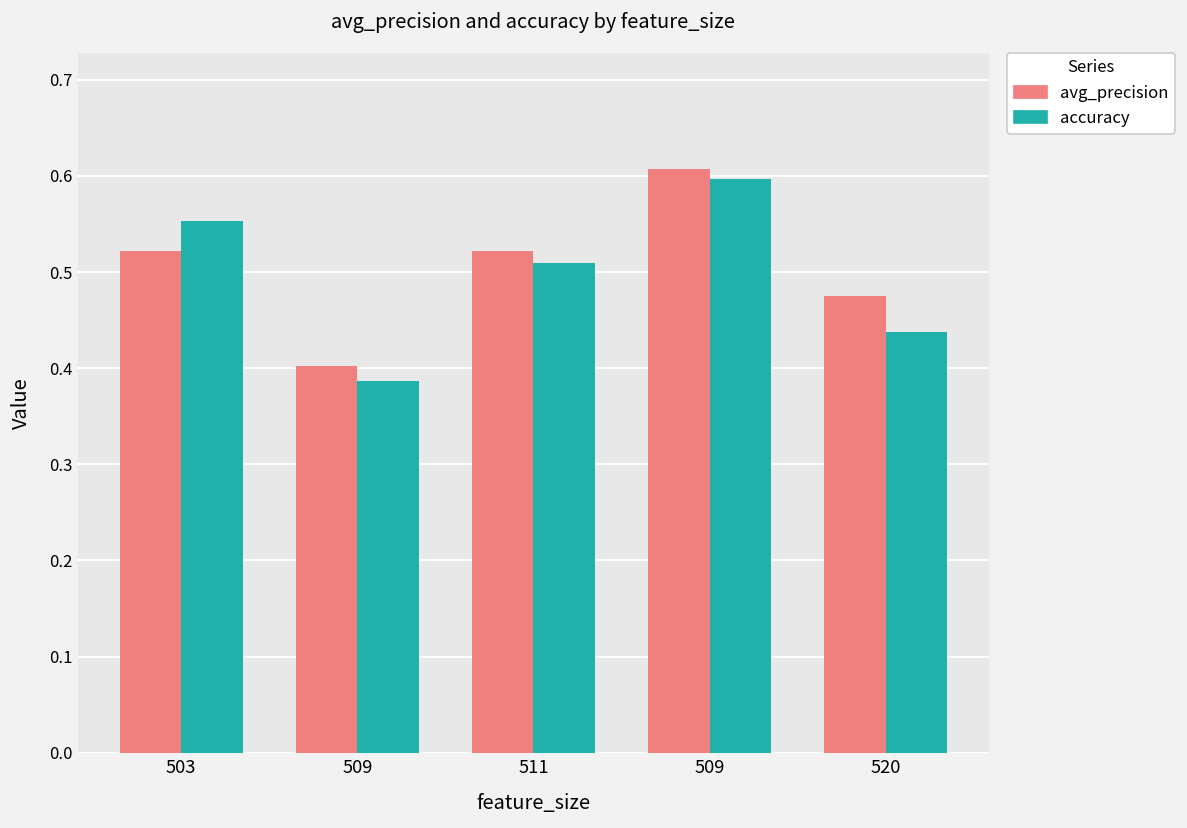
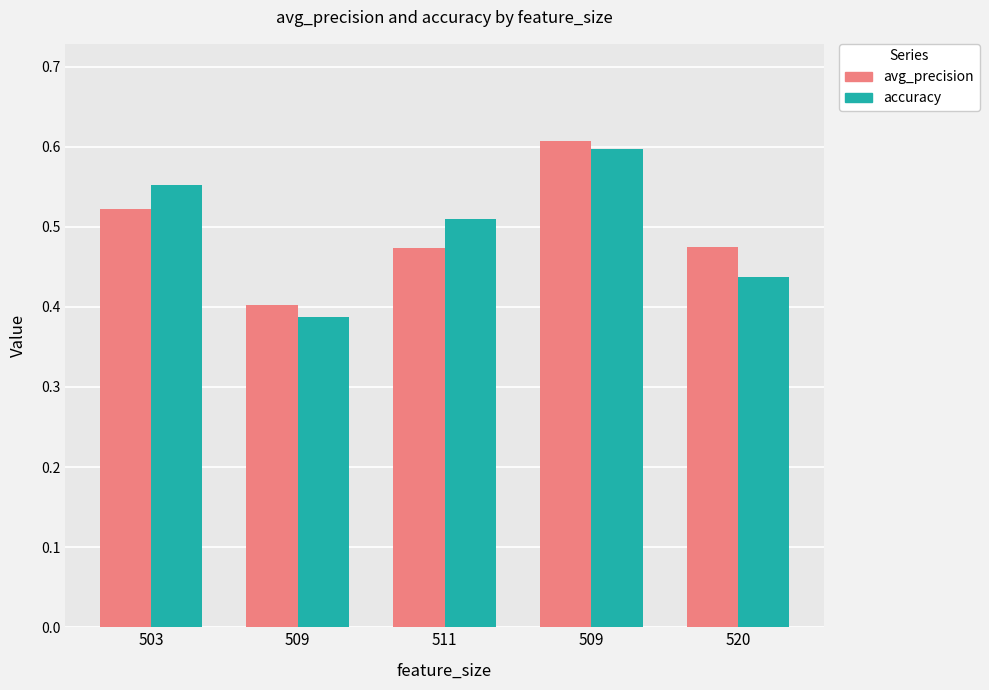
  {
    "avg_precision": {
      "503": 0.52,
-     "511": 0.52,
+     "511": 0.47,
      "520": 0.47
    },
    "accuracy": {
      "503": 0.55,
      "511": 0.51,
      "520": 0.44
    }
  }
